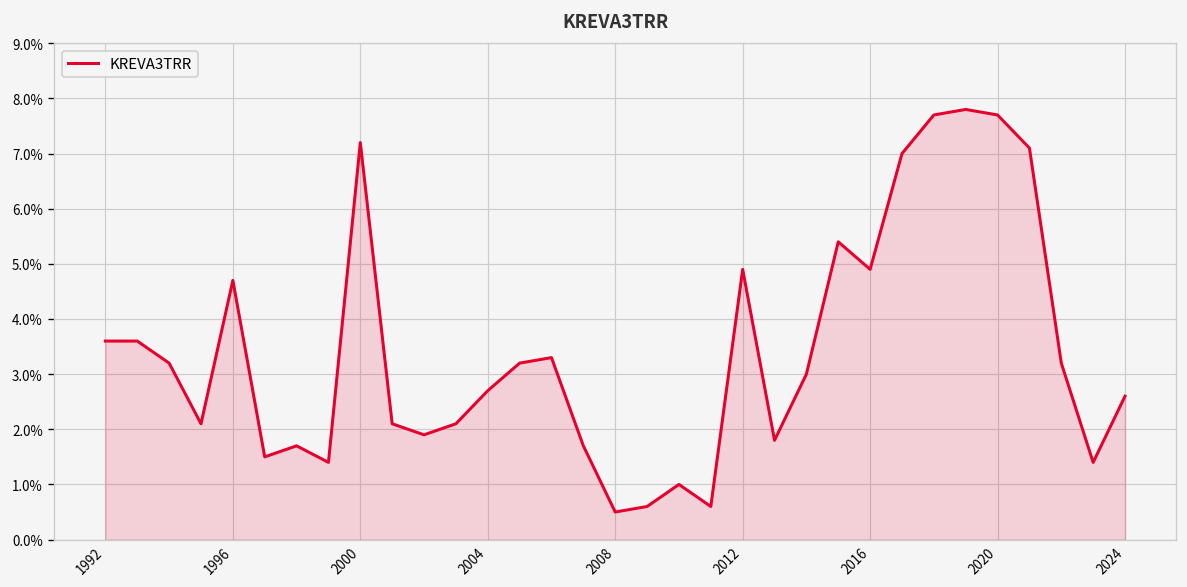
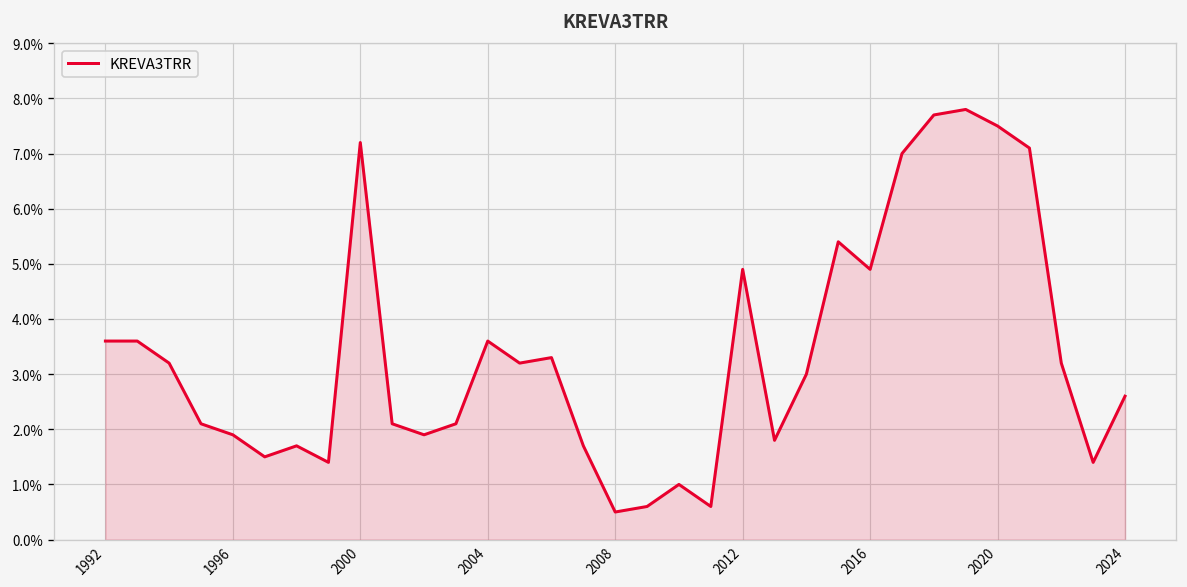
  {
    "1992": "3.6%",
-   "1996": "4.7%",
+   "1996": "1.9%",
    "2000": "7.2%",
-   "2004": "2.7%",
+   "2004": "3.6%",
    "2008": "0.5%",
    "2012": "4.9%",
    "2016": "4.9%",
-   "2020": "7.7%",
+   "2020": "7.5%",
    "2024": "2.6%"
  }
